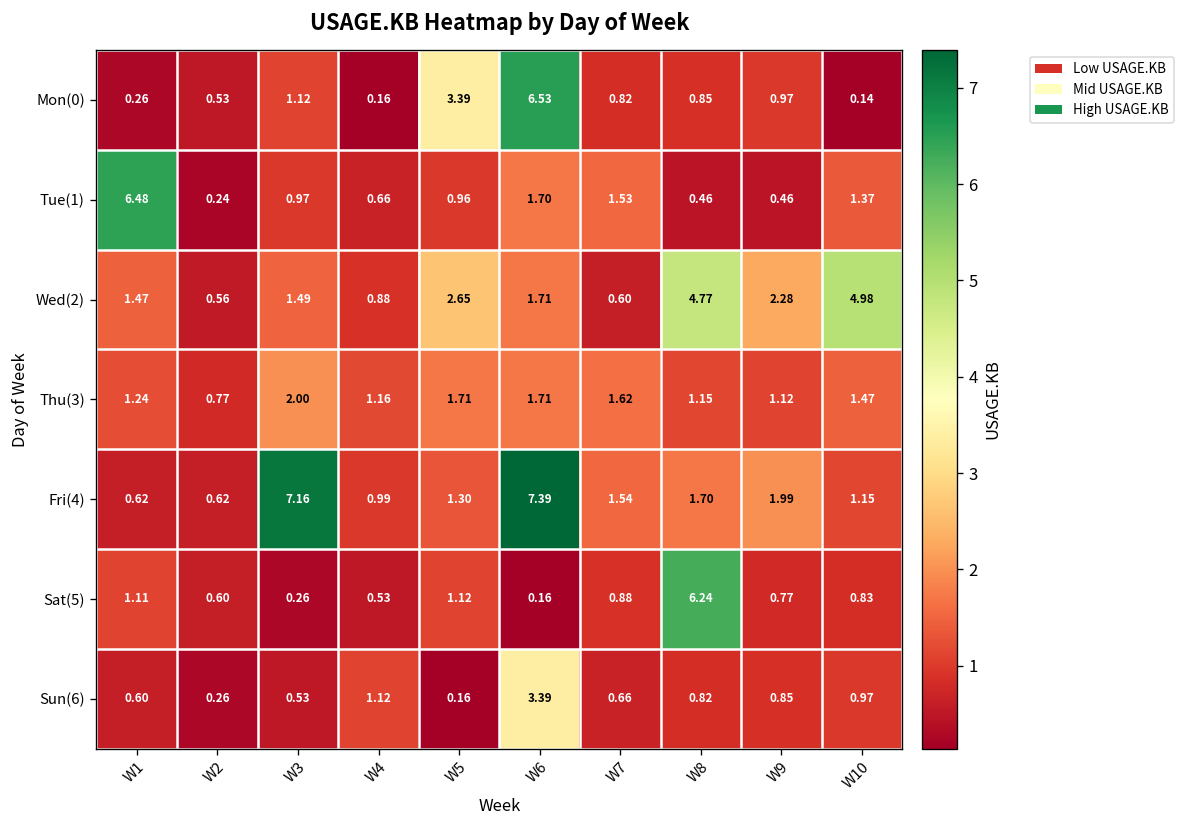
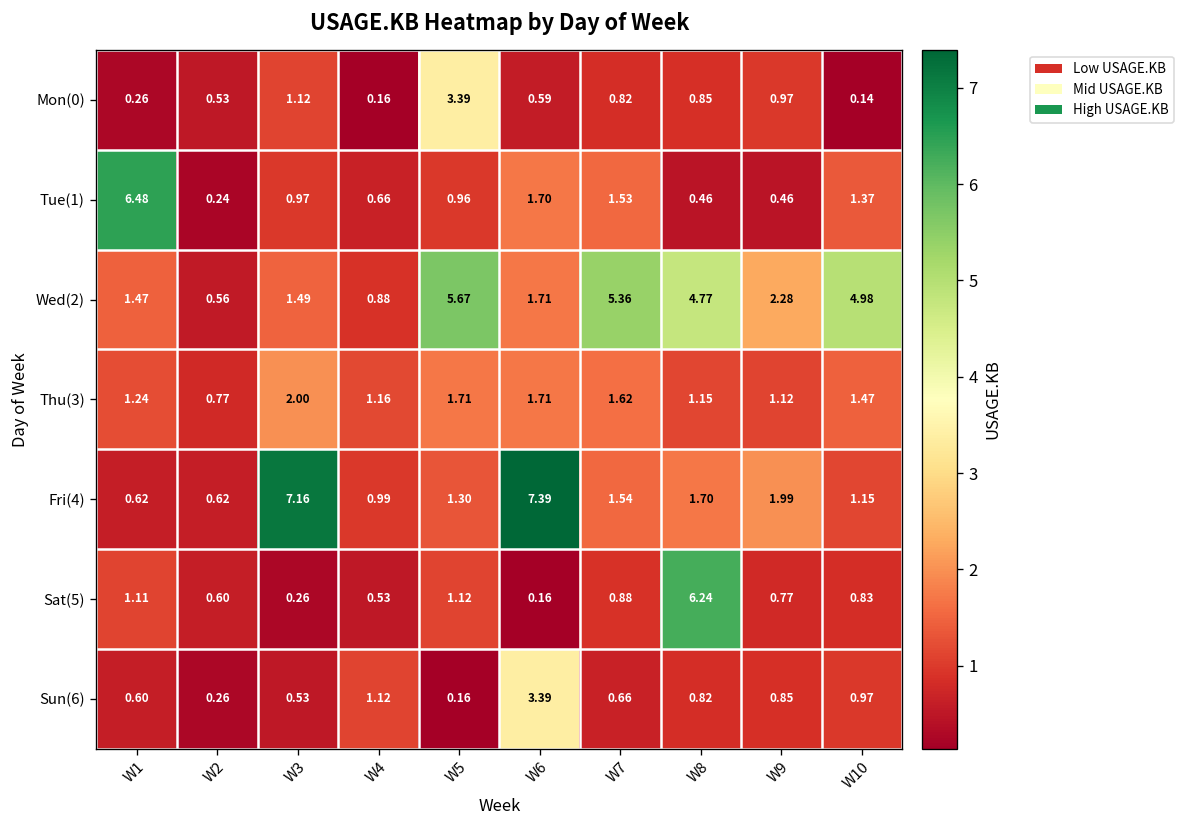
  {
    "Mon(0)": {
      "W1": 0.26,
      "W2": 0.53,
      "W3": 1.12,
      "W4": 0.16,
      "W5": 3.39,
-     "W6": 6.53,
+     "W6": 0.59,
      "W7": 0.82,
      "W8": 0.85,
      "W9": 0.97,
      "W10": 0.14
    },
    "Tue(1)": {
      "W1": 6.48,
      "W2": 0.24,
      "W3": 0.97,
      "W4": 0.66,
      "W5": 0.96,
      "W6": 1.70,
      "W7": 1.53,
      "W8": 0.46,
      "W9": 0.46,
      "W10": 1.37
    },
    "Wed(2)": {
      "W1": 1.47,
      "W2": 0.56,
      "W3": 1.49,
      "W4": 0.88,
-     "W5": 2.65,
+     "W5": 5.67,
      "W6": 1.71,
-     "W7": 0.60,
+     "W7": 5.36,
      "W8": 4.77,
      "W9": 2.28,
      "W10": 4.98
    },
    "Thu(3)": {
      "W1": 1.24,
      "W2": 0.77,
      "W3": 2.00,
      "W4": 1.16,
      "W5": 1.71,
      "W6": 1.71,
      "W7": 1.62,
      "W8": 1.15,
      "W9": 1.12,
      "W10": 1.47
    },
    "Fri(4)": {
      "W1": 0.62,
      "W2": 0.62,
      "W3": 7.16,
      "W4": 0.99,
      "W5": 1.30,
      "W6": 7.39,
      "W7": 1.54,
      "W8": 1.70,
      "W9": 1.99,
      "W10": 1.15
    },
    "Sat(5)": {
      "W1": 1.11,
      "W2": 0.60,
      "W3": 0.26,
      "W4": 0.53,
      "W5": 1.12,
      "W6": 0.16,
      "W7": 0.88,
      "W8": 6.24,
      "W9": 0.77,
      "W10": 0.83
    },
    "Sun(6)": {
      "W1": 0.60,
      "W2": 0.26,
      "W3": 0.53,
      "W4": 1.12,
      "W5": 0.16,
      "W6": 3.39,
      "W7": 0.66,
      "W8": 0.82,
      "W9": 0.85,
      "W10": 0.97
    }
  }
